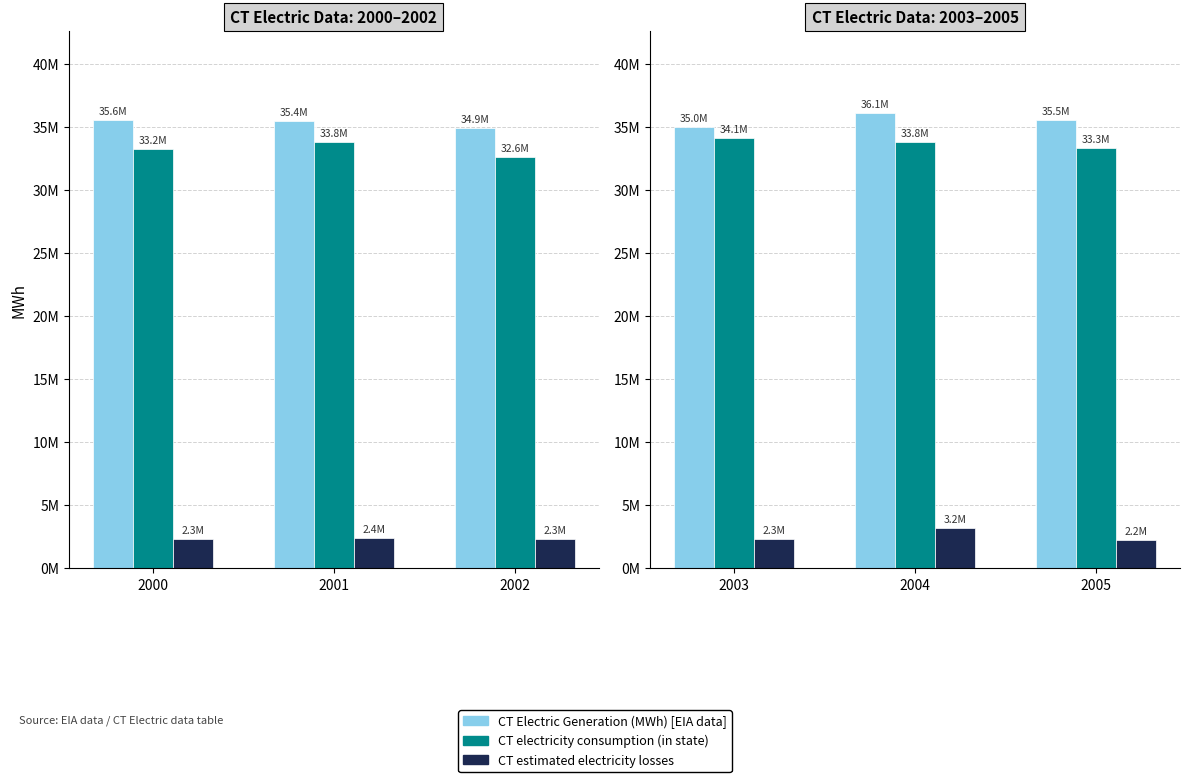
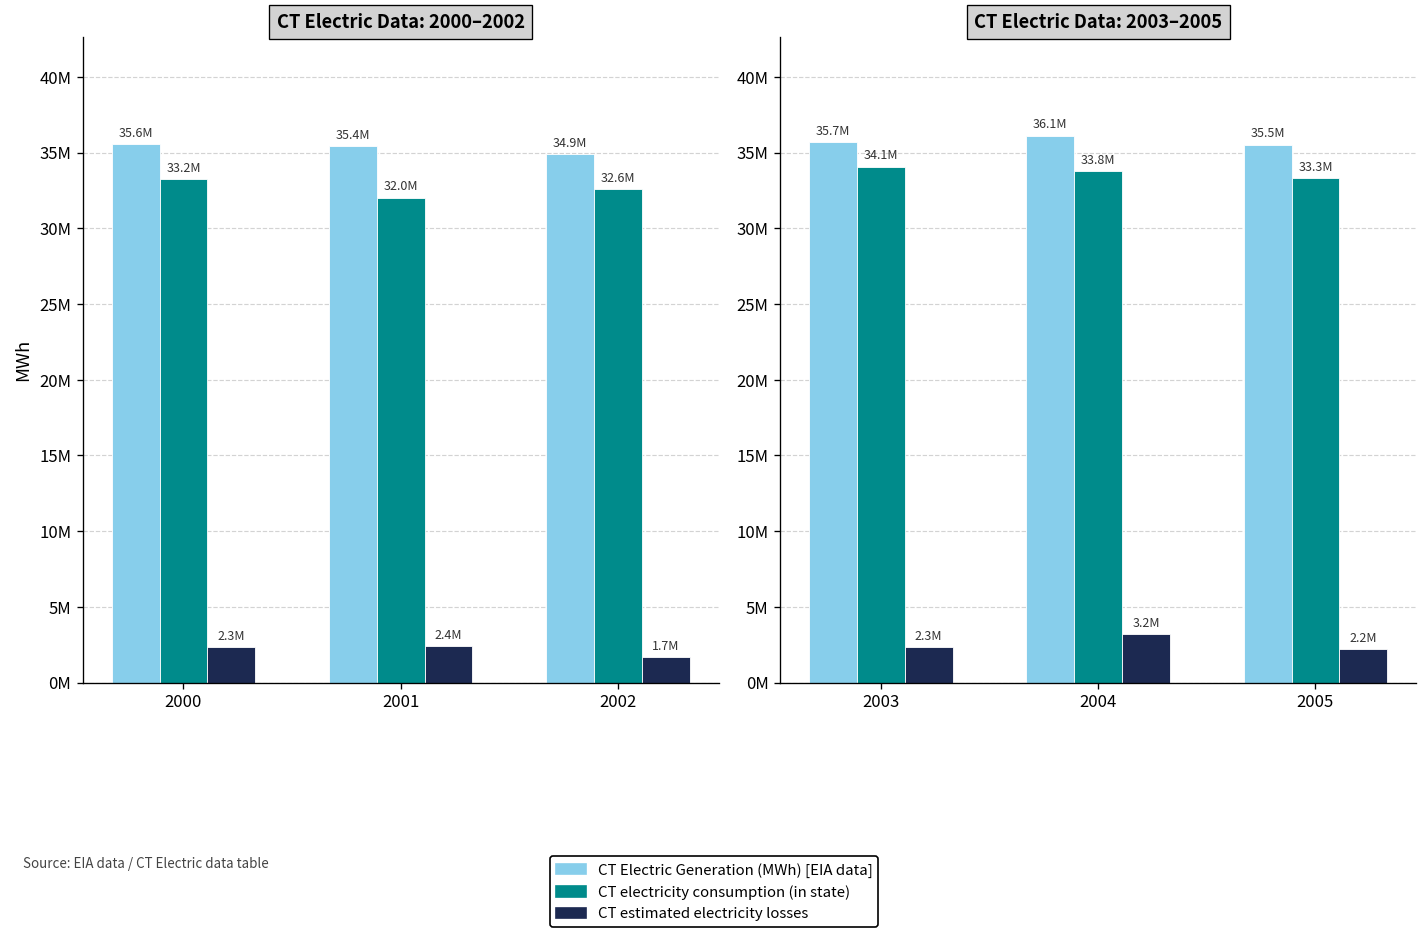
  {
    "CT Electric Data: 2000–2002": {
      "CT Electric Generation (MWh) [EIA data]": {
        "2000": "35.6M",
        "2001": "35.4M",
        "2002": "34.9M"
      },
      "CT electricity consumption (in state)": {
        "2000": "33.2M",
-       "2001": "33.8M",
+       "2001": "32.0M",
        "2002": "32.6M"
      },
      "CT estimated electricity losses": {
        "2000": "2.3M",
        "2001": "2.4M",
-       "2002": "2.3M"
+       "2002": "1.7M"
      }
    },
    "CT Electric Data: 2003–2005": {
      "CT Electric Generation (MWh) [EIA data]": {
-       "2003": "35.0M",
+       "2003": "35.7M",
        "2004": "36.1M",
        "2005": "35.5M"
      },
      "CT electricity consumption (in state)": {
        "2003": "34.1M",
        "2004": "33.8M",
        "2005": "33.3M"
      },
      "CT estimated electricity losses": {
        "2003": "2.3M",
        "2004": "3.2M",
        "2005": "2.2M"
      }
    }
  }
